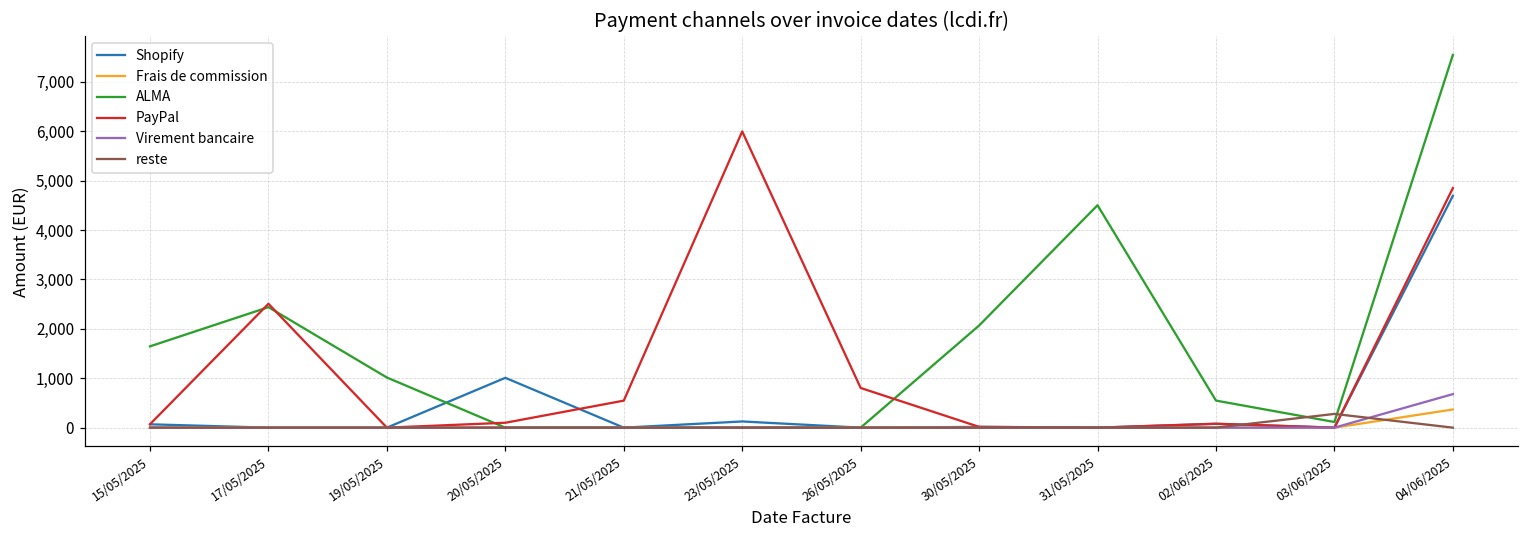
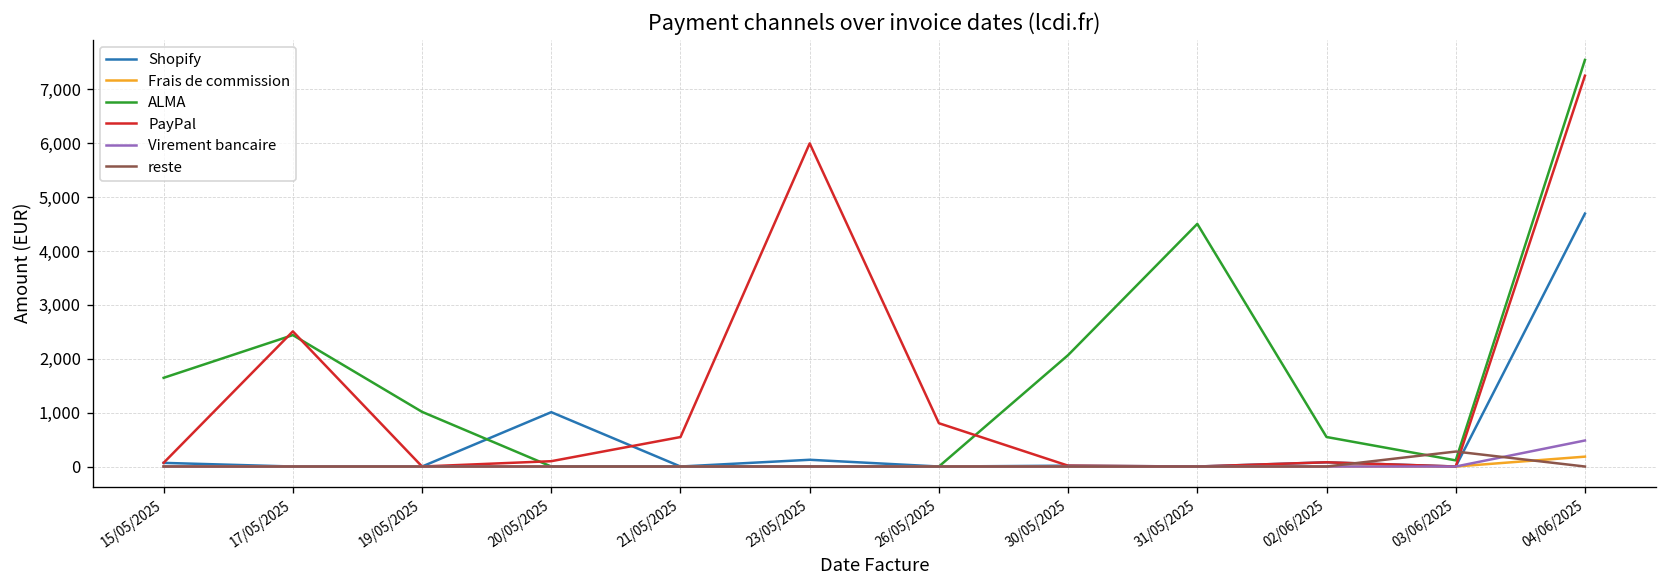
  {
    "Shopify": {
      "20/05/2025": "1,000",
      "23/05/2025": "100",
      "04/06/2025": "4,700"
    },
    "Frais de commission": {
-     "04/06/2025": "400"
+     "04/06/2025": "200"
    },
    "ALMA": {
      "15/05/2025": "1,600",
      "17/05/2025": "2,400",
      "19/05/2025": "1,000",
      "30/05/2025": "2,100",
      "31/05/2025": "4,500",
      "02/06/2025": "500",
      "03/06/2025": "100",
      "04/06/2025": "7,500"
    },
    "PayPal": {
      "17/05/2025": "2,500",
      "20/05/2025": "100",
      "21/05/2025": "500",
      "23/05/2025": "6,000",
      "26/05/2025": "800",
-     "04/06/2025": "4,900"
+     "04/06/2025": "7,300"
    },
    "Virement bancaire": {
-     "04/06/2025": "700"
+     "04/06/2025": "500"
    },
    "reste": {
      "03/06/2025": "300",
      "04/06/2025": "0"
    }
  }
